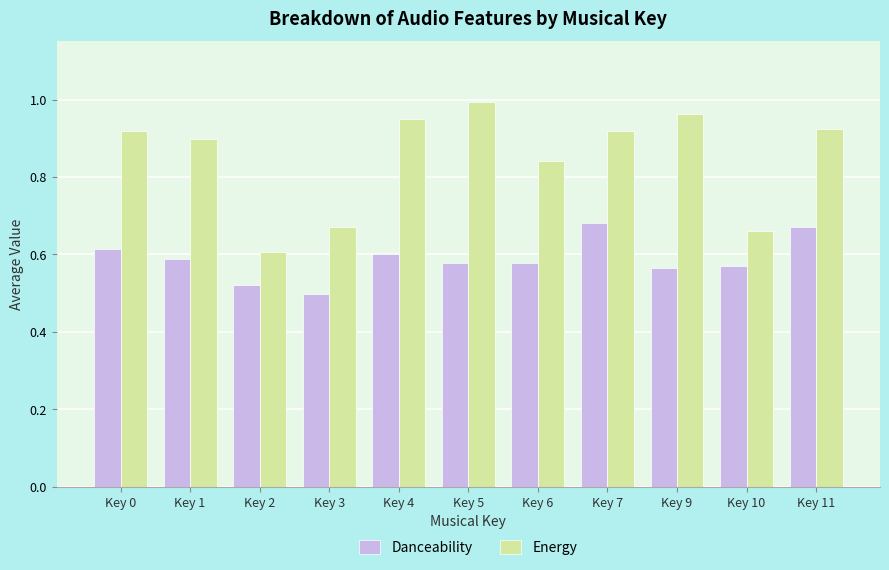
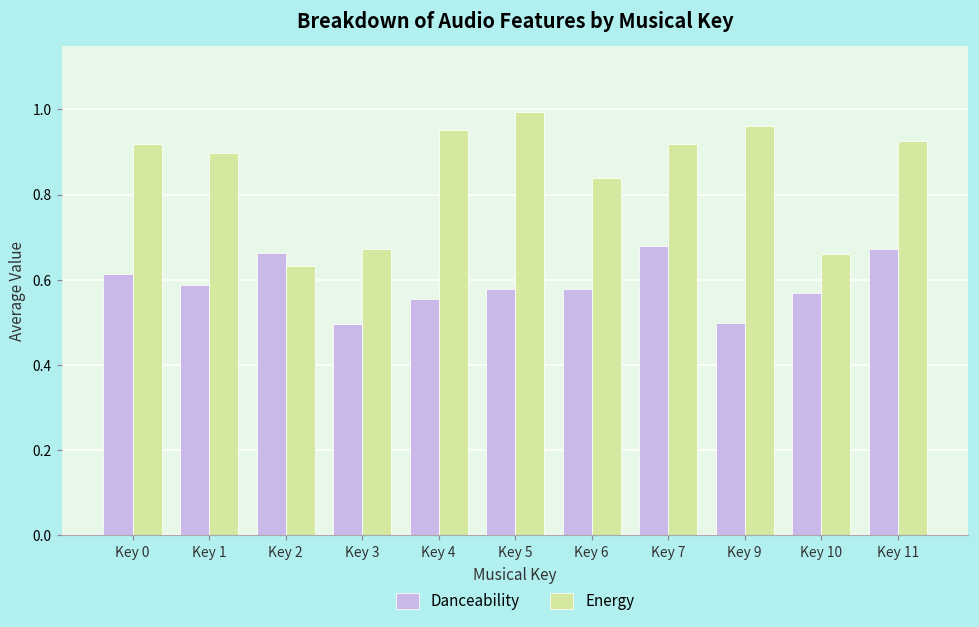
  {
    "Danceability": {
      "Key 0": 0.61,
      "Key 1": 0.59,
-     "Key 2": 0.52,
+     "Key 2": 0.66,
      "Key 3": 0.50,
-     "Key 4": 0.60,
+     "Key 4": 0.56,
      "Key 5": 0.58,
      "Key 6": 0.58,
      "Key 7": 0.68,
-     "Key 9": 0.57,
+     "Key 9": 0.50,
      "Key 10": 0.57,
      "Key 11": 0.67
    },
    "Energy": {
      "Key 0": 0.92,
      "Key 1": 0.90,
-     "Key 2": 0.61,
+     "Key 2": 0.63,
      "Key 3": 0.67,
      "Key 4": 0.95,
      "Key 5": 0.99,
      "Key 6": 0.84,
      "Key 7": 0.92,
      "Key 9": 0.96,
      "Key 10": 0.66,
      "Key 11": 0.93
    }
  }
